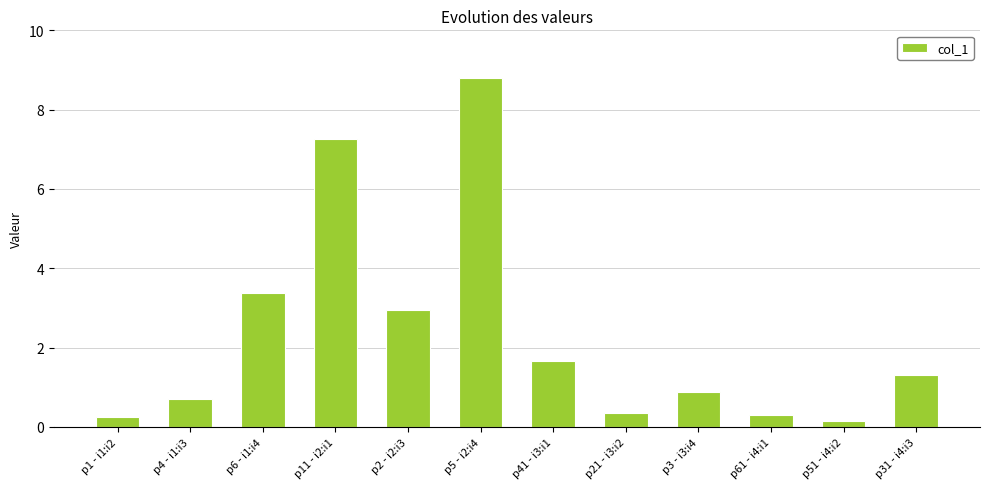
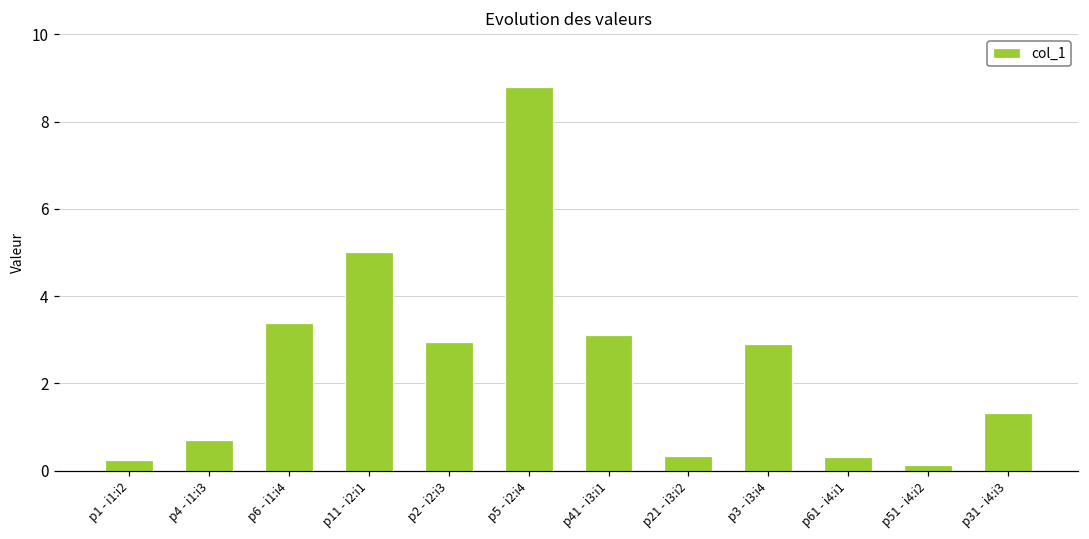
  {
    "p1 - i1:i2": 0.2,
    "p4 - i1:i3": 0.7,
    "p6 - i1:i4": 3.4,
-   "p11 - i2:i1": 7.3,
+   "p11 - i2:i1": 5.0,
    "p2 - i2:i3": 3.0,
    "p5 - i2:i4": 8.8,
-   "p41 - i3:i1": 1.7,
+   "p41 - i3:i1": 3.1,
    "p21 - i3:i2": 0.3,
-   "p3 - i3:i4": 0.9,
+   "p3 - i3:i4": 2.9,
    "p61 - i4:i1": 0.3,
    "p51 - i4:i2": 0.1,
    "p31 - i4:i3": 1.3
  }
